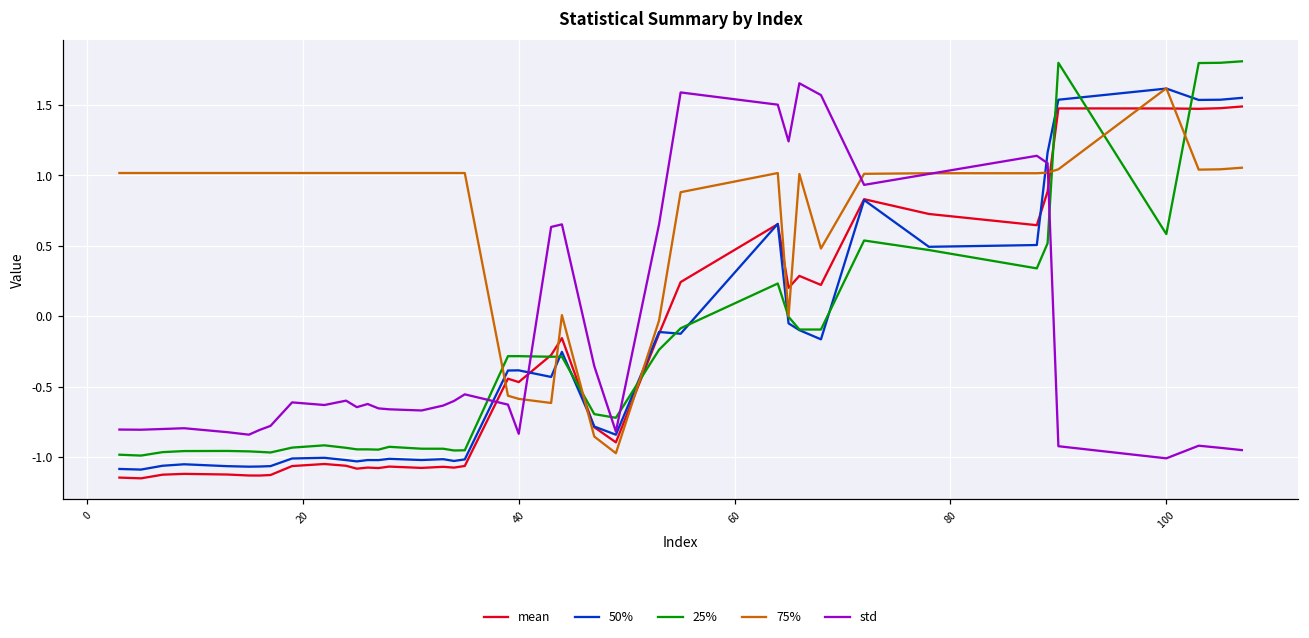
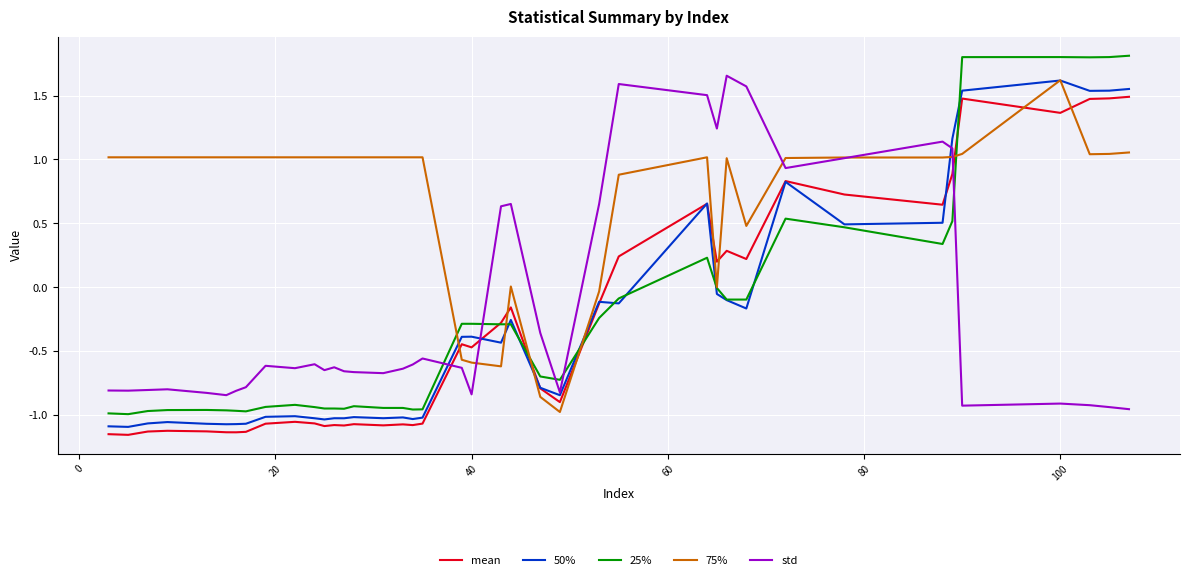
  {
    "mean": {
      "40": -0.47,
-     "100": 1.48
+     "100": 1.36
    },
    "50%": {
      "40": -0.39
    },
    "25%": {
      "40": -0.28,
-     "100": 0.58
+     "100": 1.80
    },
    "75%": {
      "40": -0.59
    },
    "std": {
      "40": -0.84,
-     "100": -1.01
+     "100": -0.91
    }
  }
